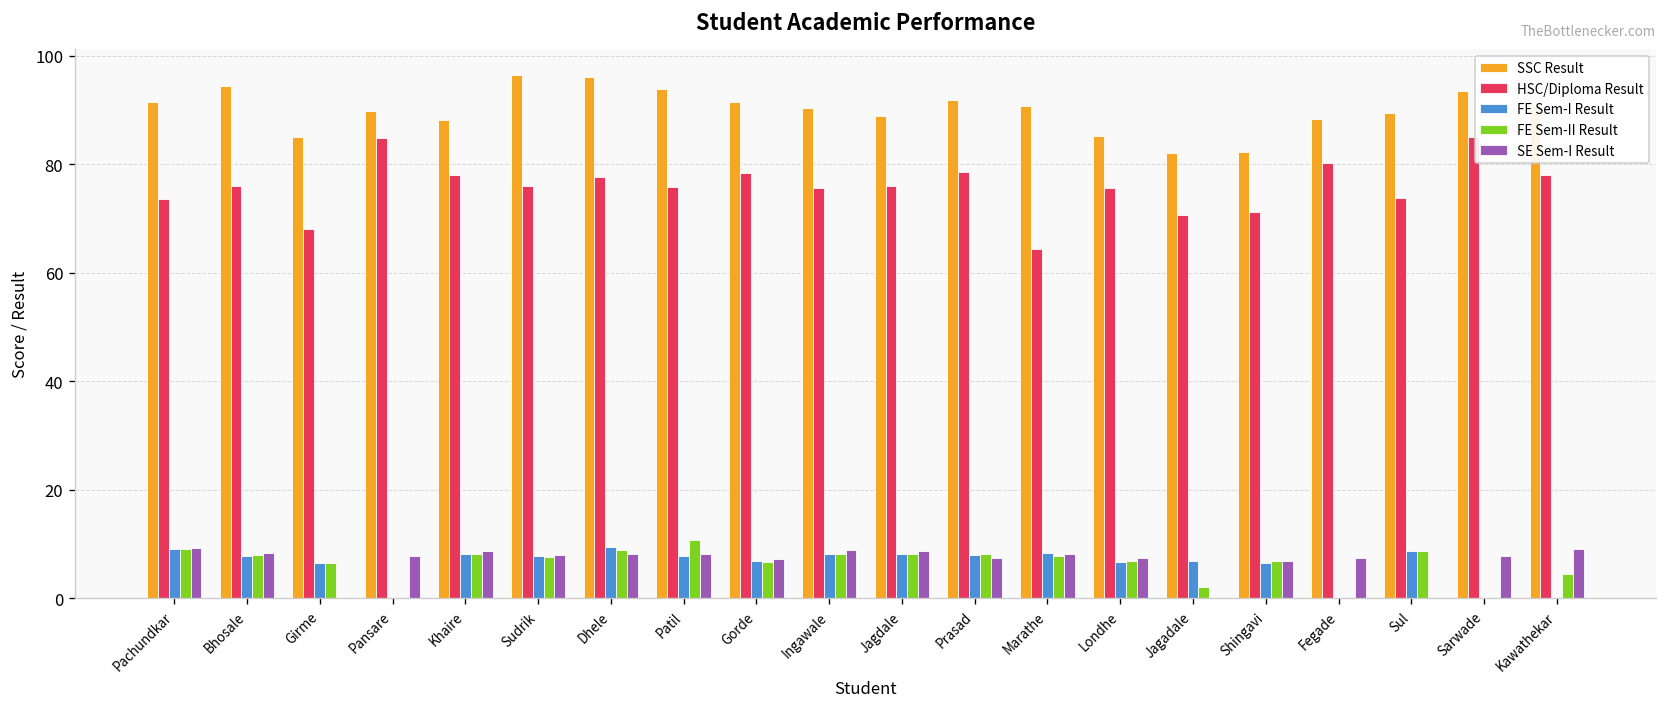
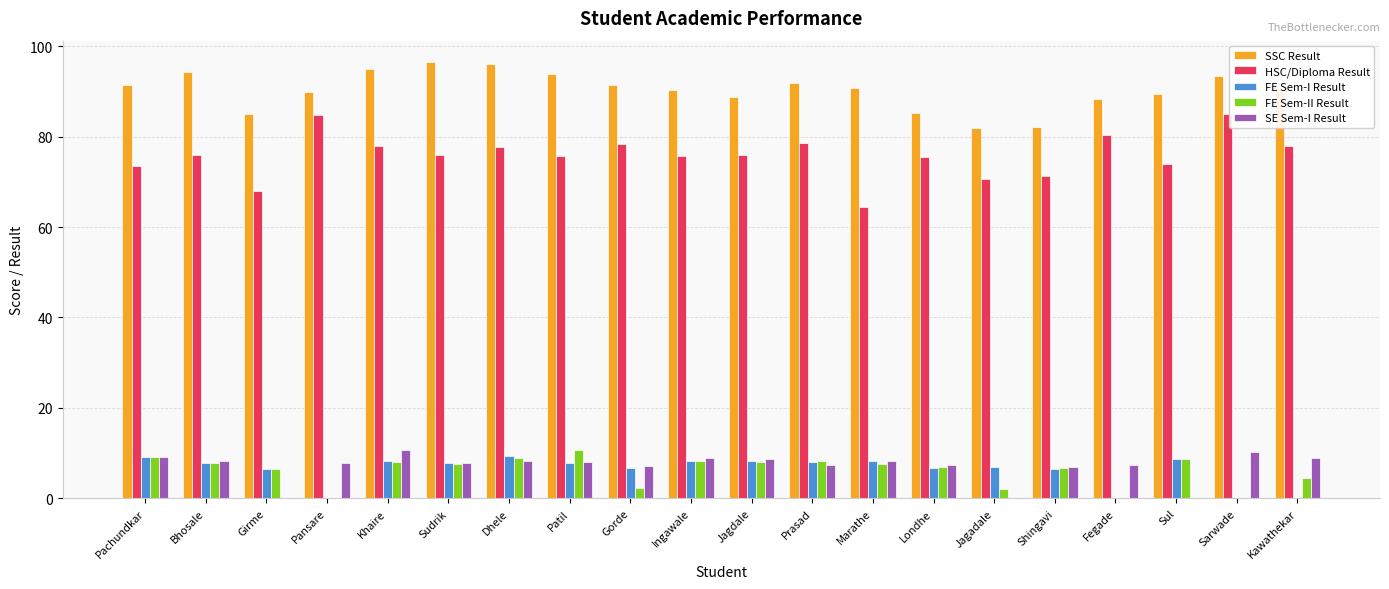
  {
    "SSC Result": {
      "Pachundkar": 91,
      "Bhosale": 94,
      "Girme": 85,
      "Pansare": 90,
-     "Khaire": 88,
+     "Khaire": 95,
      "Sudrik": 96,
      "Dhele": 96,
      "Patil": 94,
      "Gorde": 91,
      "Ingawale": 90,
      "Jagdale": 89,
      "Prasad": 92,
      "Marathe": 91,
      "Londhe": 85,
      "Jagadale": 82,
      "Shingavi": 82,
      "Fegade": 88,
      "Sul": 89,
      "Sarwade": 93
    },
    "HSC/Diploma Result": {
      "Pachundkar": 74,
      "Bhosale": 76,
      "Girme": 68,
      "Pansare": 85,
      "Khaire": 78,
      "Sudrik": 76,
      "Dhele": 78,
      "Patil": 76,
      "Gorde": 78,
      "Ingawale": 76,
      "Jagdale": 76,
      "Prasad": 79,
      "Marathe": 64,
      "Londhe": 76,
      "Jagadale": 71,
      "Shingavi": 71,
      "Fegade": 80,
      "Sul": 74,
      "Sarwade": 85,
      "Kawathekar": 78
    },
    "FE Sem-I Result": {
      "Pachundkar": 9,
      "Bhosale": 8,
      "Girme": 6,
      "Pansare": 0,
      "Khaire": 8,
      "Sudrik": 8,
      "Dhele": 9,
      "Patil": 8,
      "Gorde": 7,
      "Ingawale": 8,
      "Jagdale": 8,
      "Prasad": 8,
      "Marathe": 8,
      "Londhe": 7,
      "Jagadale": 7,
      "Shingavi": 6,
      "Fegade": 0,
      "Sul": 9,
      "Sarwade": 0,
      "Kawathekar": 0
    },
    "FE Sem-II Result": {
      "Pachundkar": 9,
      "Bhosale": 8,
      "Girme": 6,
      "Pansare": 0,
      "Khaire": 8,
      "Sudrik": 8,
      "Dhele": 9,
      "Patil": 11,
-     "Gorde": 7,
+     "Gorde": 2,
      "Ingawale": 8,
      "Jagdale": 8,
      "Prasad": 8,
      "Marathe": 8,
      "Londhe": 7,
      "Jagadale": 2,
      "Shingavi": 7,
      "Fegade": 0,
      "Sul": 9,
      "Sarwade": 0,
      "Kawathekar": 4
    },
    "SE Sem-I Result": {
      "Pachundkar": 9,
      "Bhosale": 8,
      "Girme": 0,
      "Pansare": 8,
-     "Khaire": 9,
+     "Khaire": 11,
      "Sudrik": 8,
      "Dhele": 8,
      "Patil": 8,
      "Gorde": 7,
      "Ingawale": 9,
      "Jagdale": 9,
      "Prasad": 7,
      "Marathe": 8,
      "Londhe": 7,
      "Jagadale": 0,
      "Shingavi": 7,
      "Fegade": 7,
      "Sul": 0,
-     "Sarwade": 8,
+     "Sarwade": 10,
      "Kawathekar": 9
    }
  }
